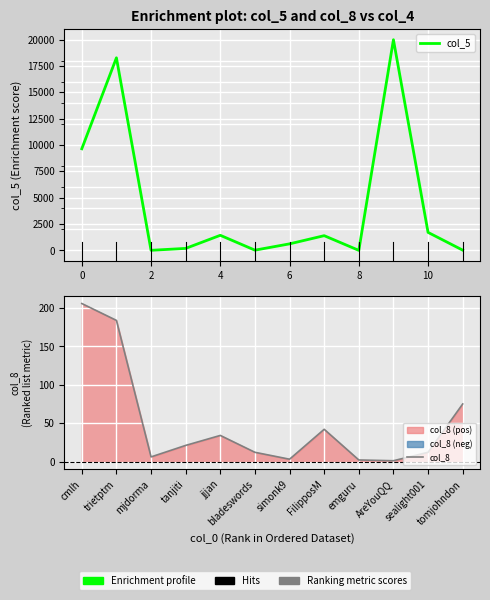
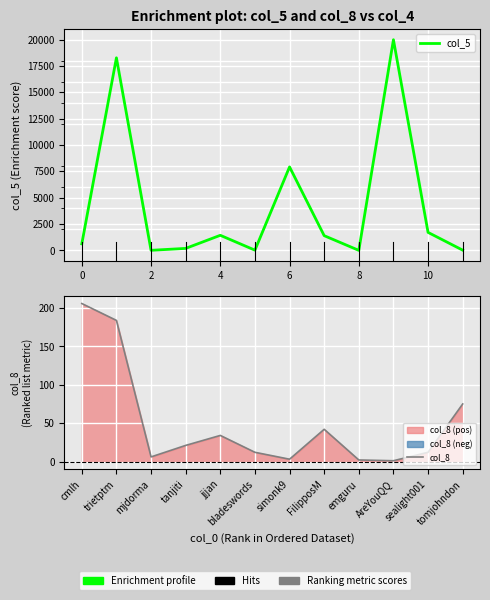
  {
    "Enrichment plot: col_5 and col_8 vs col_4": {
-     "0": 9600,
+     "0": 600,
      "2": 0,
      "4": 1400,
-     "6": 600,
+     "6": 7900,
      "8": 0,
      "10": 1700
    }
  }
